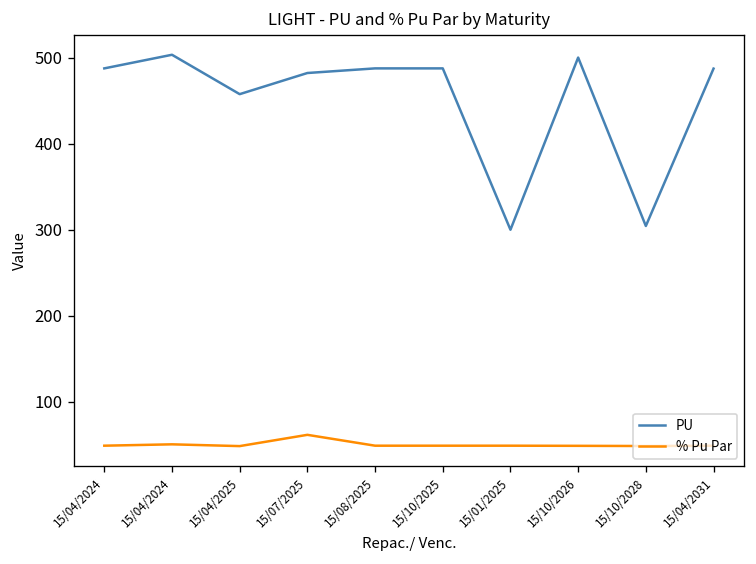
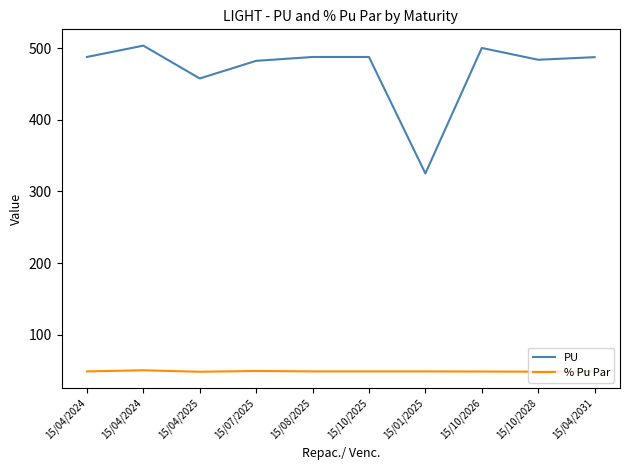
  {
    "PU": {
      "15/04/2025": 460,
      "15/07/2025": 480,
      "15/08/2025": 490,
      "15/10/2025": 490,
-     "15/01/2025": 300,
+     "15/01/2025": 330,
      "15/10/2026": 500,
-     "15/10/2028": 300,
+     "15/10/2028": 480,
      "15/04/2031": 490
    },
    "% Pu Par": {
      "15/04/2025": 50,
-     "15/07/2025": 60,
+     "15/07/2025": 50,
      "15/08/2025": 50,
      "15/10/2025": 50,
      "15/01/2025": 50,
      "15/10/2026": 50
    }
  }
